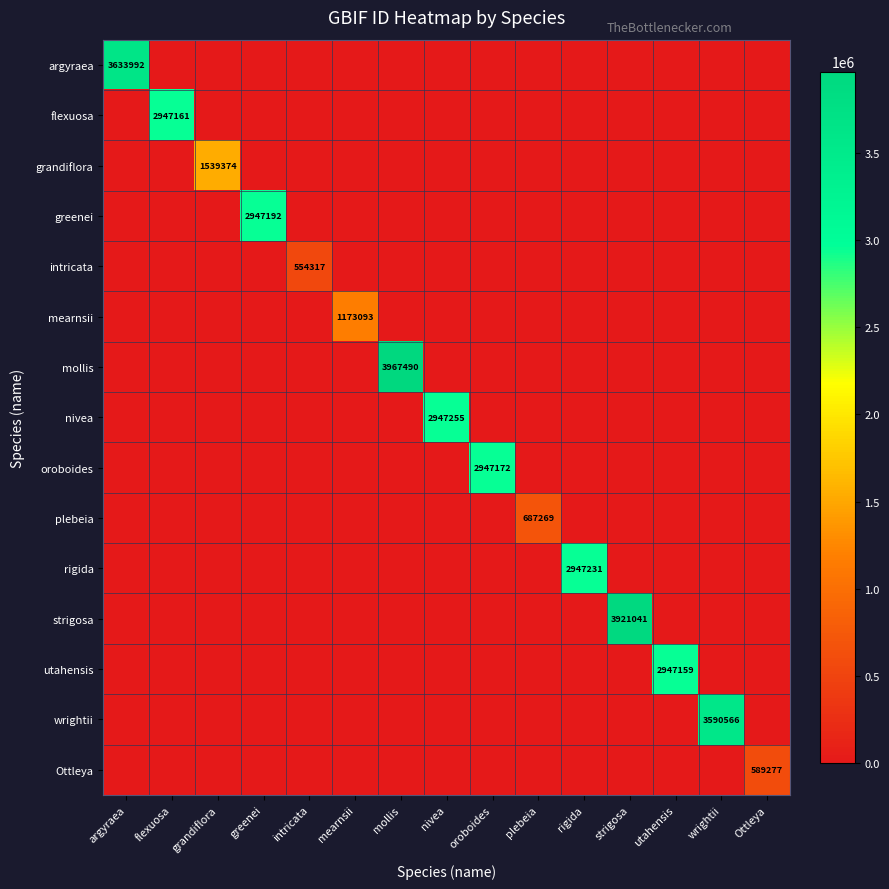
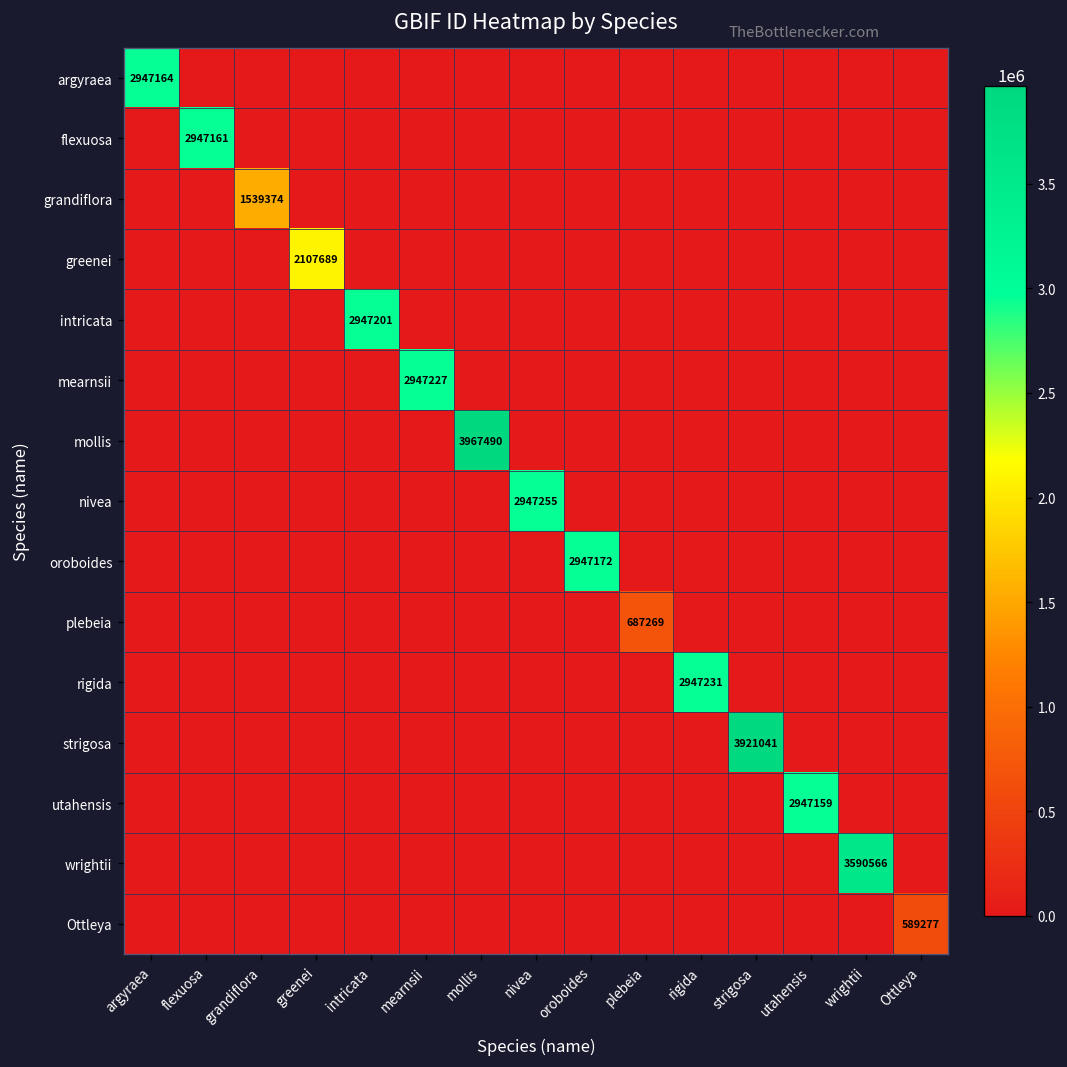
  {
    "argyraea": {
-     "argyraea": 3633992
+     "argyraea": 2947164
    },
    "flexuosa": {
      "flexuosa": 2947161
    },
    "grandiflora": {
      "grandiflora": 1539374
    },
    "greenei": {
-     "greenei": 2947192
+     "greenei": 2107689
    },
    "intricata": {
-     "intricata": 554317
+     "intricata": 2947201
    },
    "mearnsii": {
-     "mearnsii": 1173093
+     "mearnsii": 2947227
    },
    "mollis": {
      "mollis": 3967490
    },
    "nivea": {
      "nivea": 2947255
    },
    "oroboides": {
      "oroboides": 2947172
    },
    "plebeia": {
      "plebeia": 687269
    },
    "rigida": {
      "rigida": 2947231
    },
    "strigosa": {
      "strigosa": 3921041
    },
    "utahensis": {
      "utahensis": 2947159
    },
    "wrightii": {
      "wrightii": 3590566
    },
    "Ottleya": {
      "Ottleya": 589277
    }
  }
